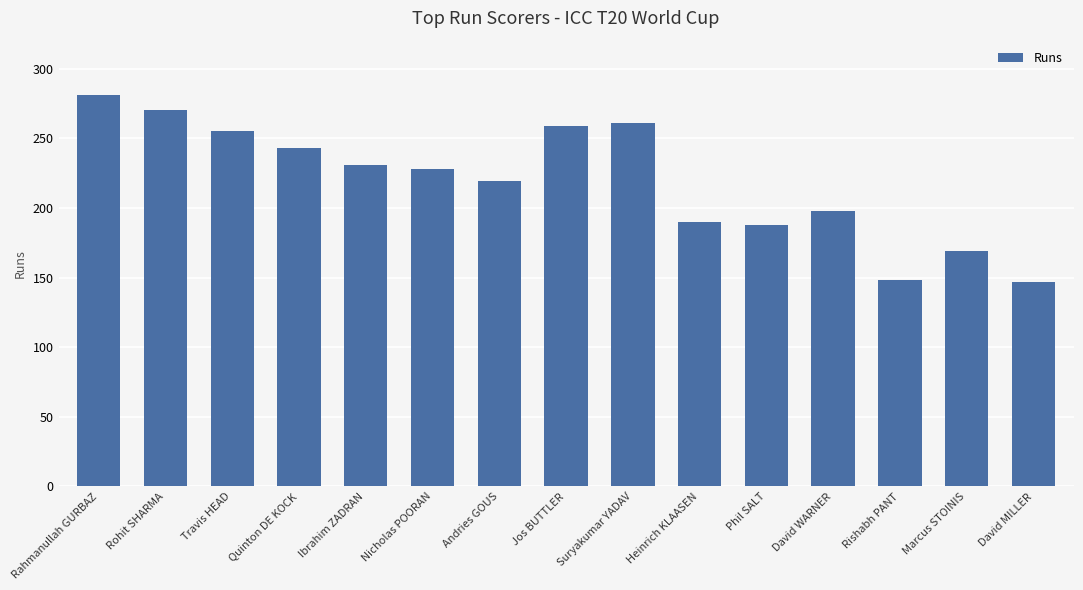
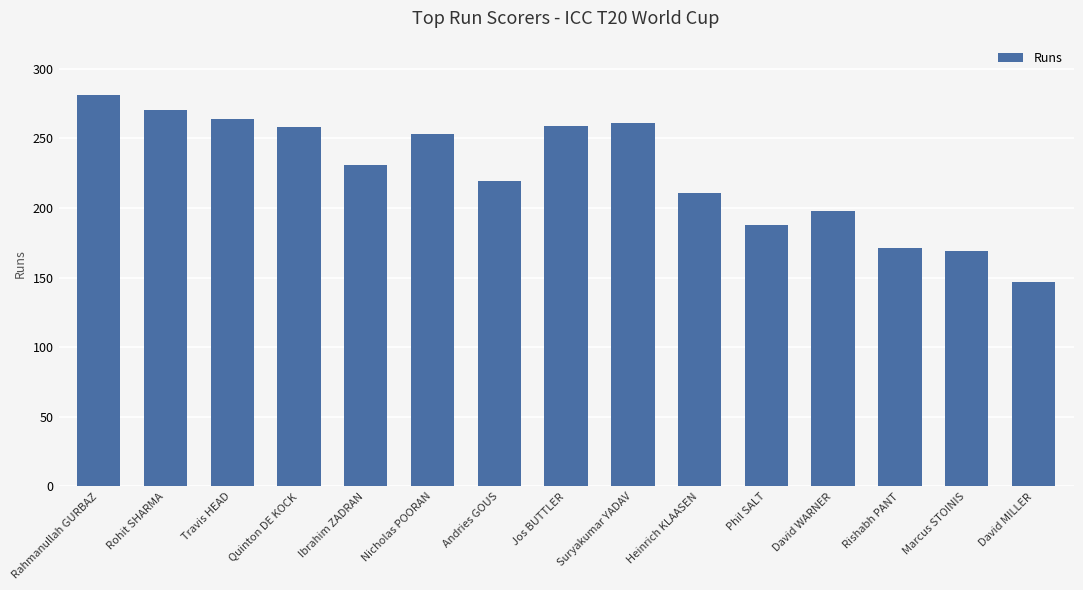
  {
    "Rahmanullah GURBAZ": 281,
    "Rohit SHARMA": 270,
-   "Travis HEAD": 255,
-   "Quinton DE KOCK": 243,
+   "Travis HEAD": 264,
+   "Quinton DE KOCK": 258,
    "Ibrahim ZADRAN": 231,
-   "Nicholas POORAN": 228,
+   "Nicholas POORAN": 253,
    "Andries GOUS": 219,
    "Jos BUTTLER": 259,
    "Suryakumar YADAV": 261,
-   "Heinrich KLAASEN": 190,
+   "Heinrich KLAASEN": 211,
    "Phil SALT": 188,
    "David WARNER": 198,
-   "Rishabh PANT": 148,
+   "Rishabh PANT": 171,
    "Marcus STOINIS": 169,
    "David MILLER": 147
  }
